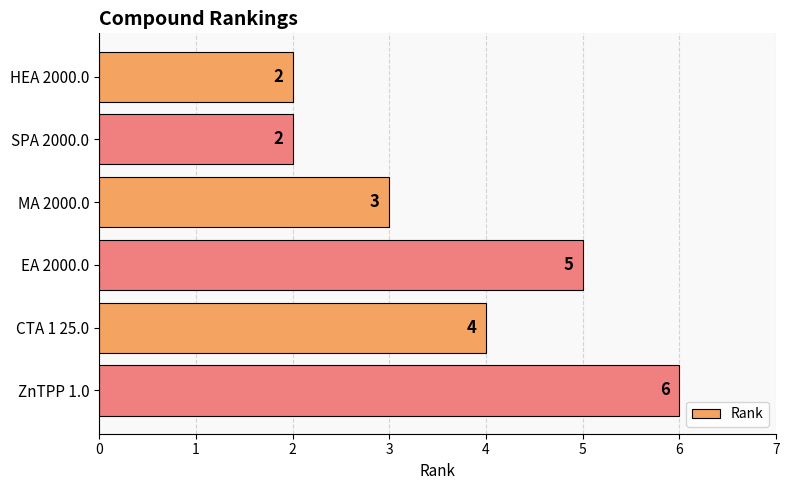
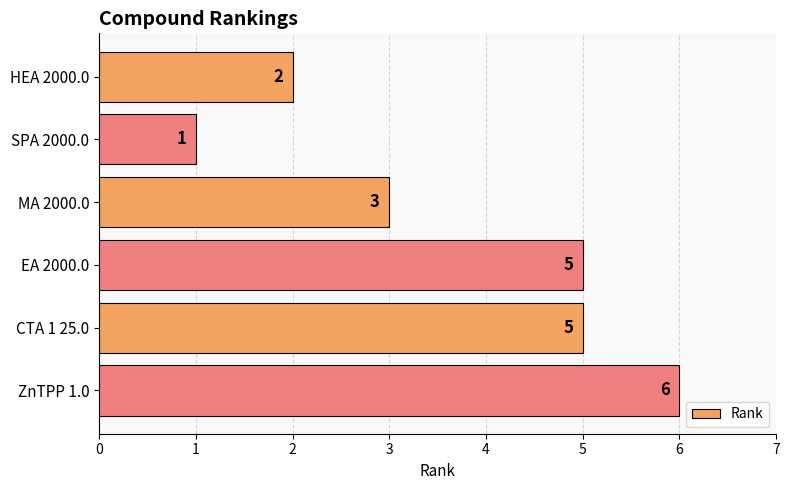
  {
    "HEA 2000.0": 2,
-   "SPA 2000.0": 2,
+   "SPA 2000.0": 1,
    "MA 2000.0": 3,
    "EA 2000.0": 5,
-   "CTA 1 25.0": 4,
+   "CTA 1 25.0": 5,
    "ZnTPP 1.0": 6
  }
